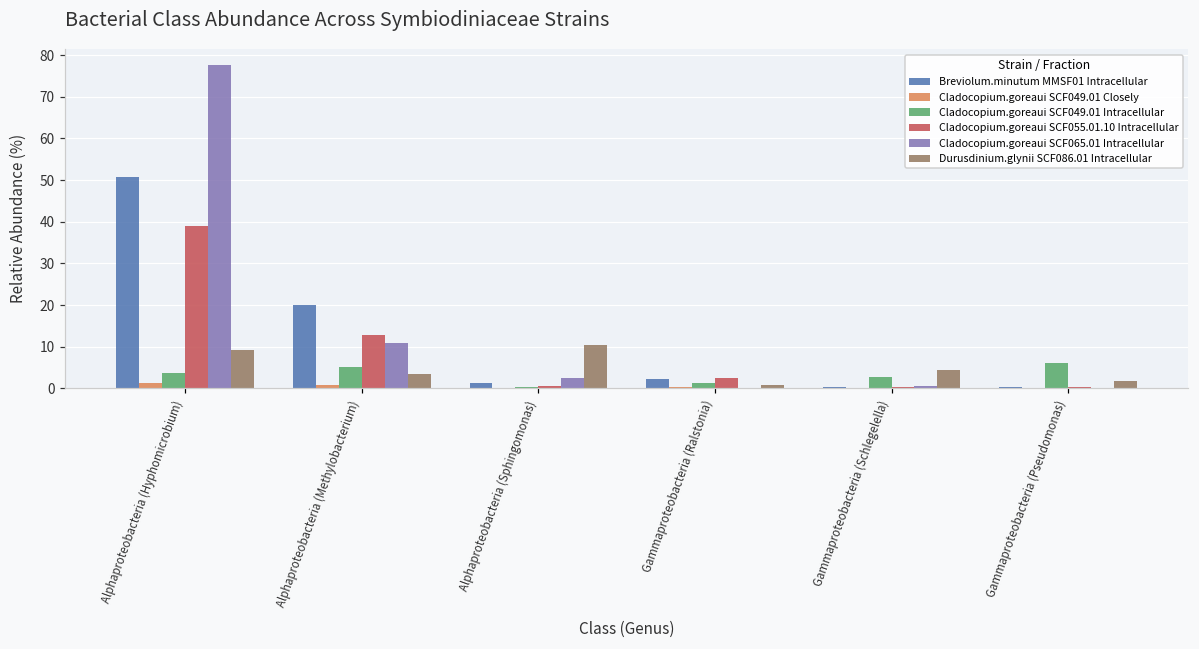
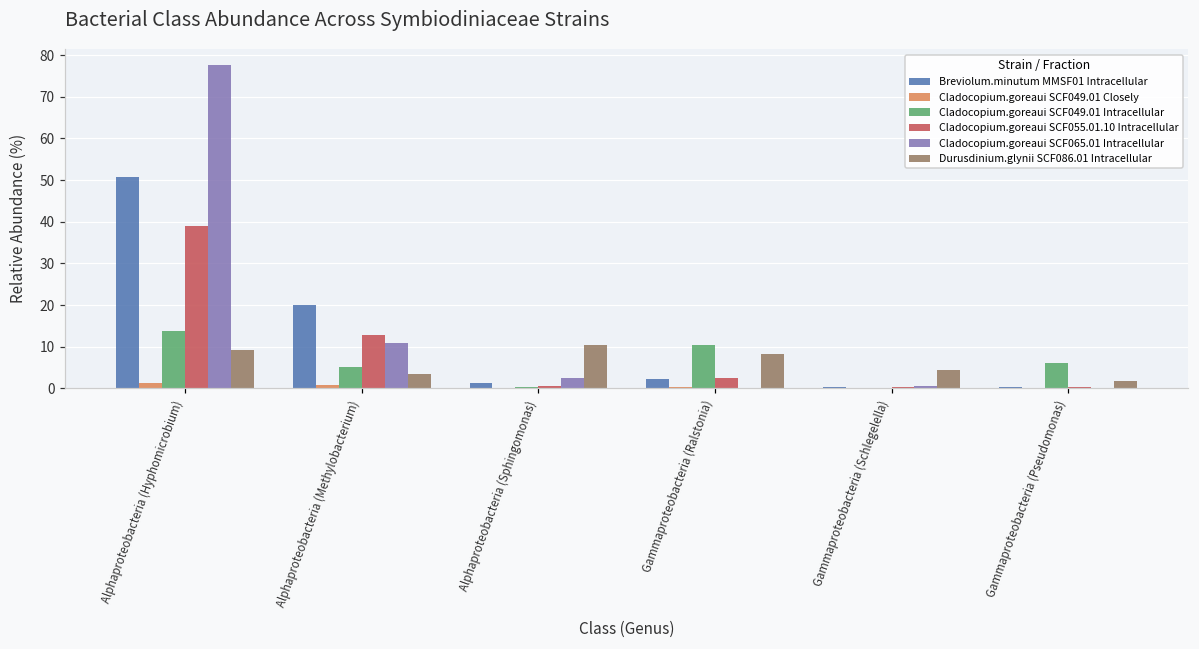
  {
    "Cladocopium.goreaui SCF049.01 Intracellular": {
-     "Alphaproteobacteria (Hyphomicrobium)": 4,
+     "Alphaproteobacteria (Hyphomicrobium)": 14,
      "Alphaproteobacteria (Methylobacterium)": 5,
-     "Gammaproteobacteria (Ralstonia)": 1,
-     "Gammaproteobacteria (Schlegelella)": 3,
+     "Gammaproteobacteria (Ralstonia)": 10,
+     "Gammaproteobacteria (Schlegelella)": 0,
      "Gammaproteobacteria (Pseudomonas)": 6
    },
    "Durusdinium.glynii SCF086.01 Intracellular": {
      "Alphaproteobacteria (Hyphomicrobium)": 9,
      "Alphaproteobacteria (Methylobacterium)": 3,
      "Alphaproteobacteria (Sphingomonas)": 10,
-     "Gammaproteobacteria (Ralstonia)": 1,
+     "Gammaproteobacteria (Ralstonia)": 8,
      "Gammaproteobacteria (Schlegelella)": 4,
      "Gammaproteobacteria (Pseudomonas)": 2
    }
  }
